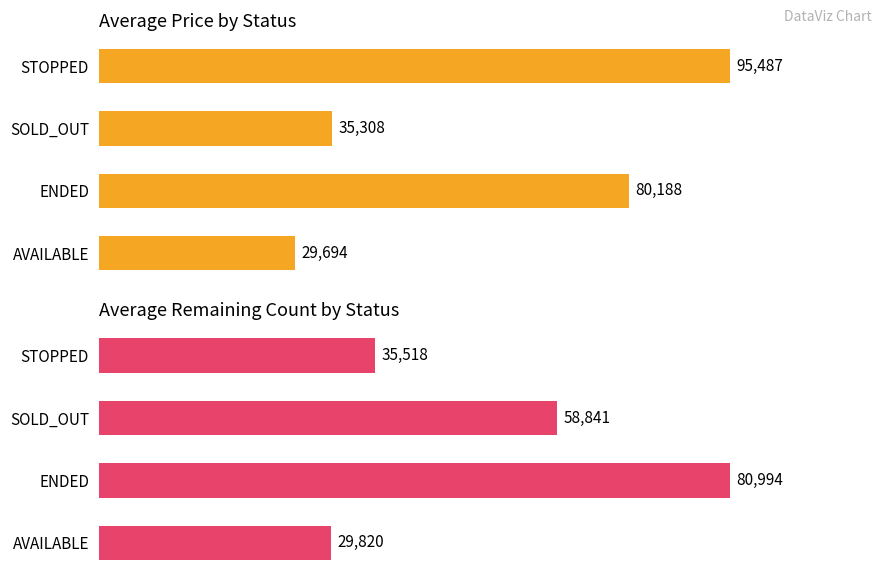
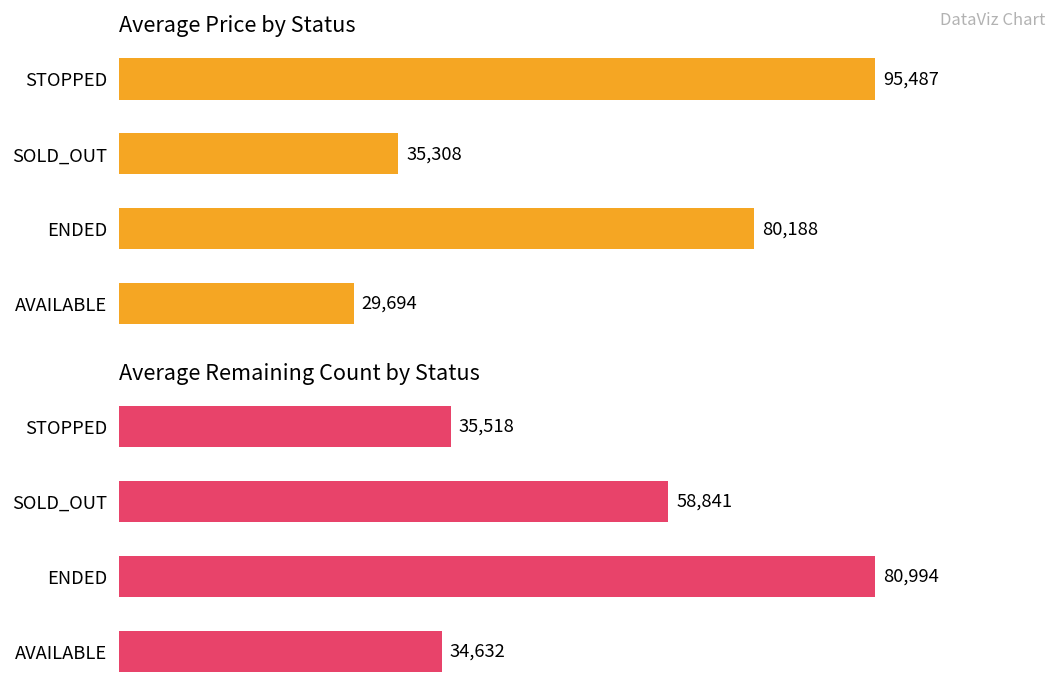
  {
    "Average Price by Status": {
      "STOPPED": "95,487",
      "SOLD_OUT": "35,308",
      "ENDED": "80,188",
      "AVAILABLE": "29,694"
    },
    "Average Remaining Count by Status": {
      "STOPPED": "35,518",
      "SOLD_OUT": "58,841",
      "ENDED": "80,994",
-     "AVAILABLE": "29,820"
+     "AVAILABLE": "34,632"
    }
  }
